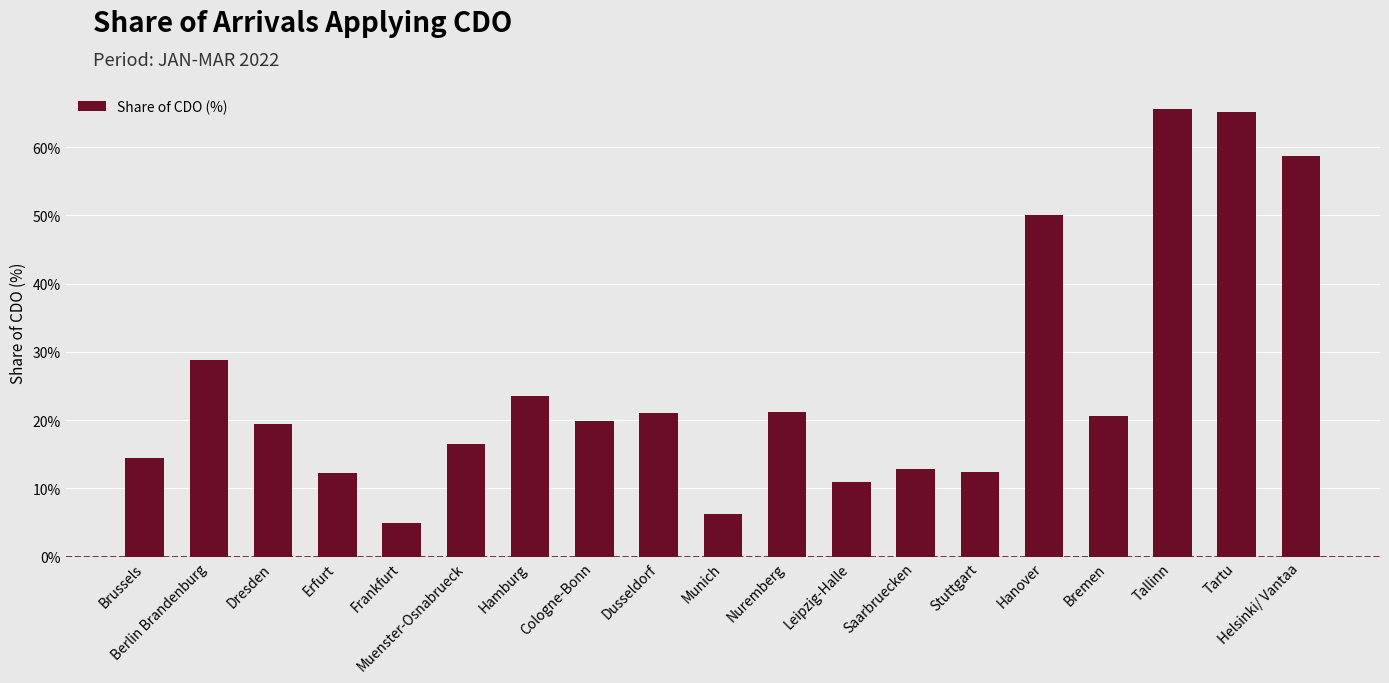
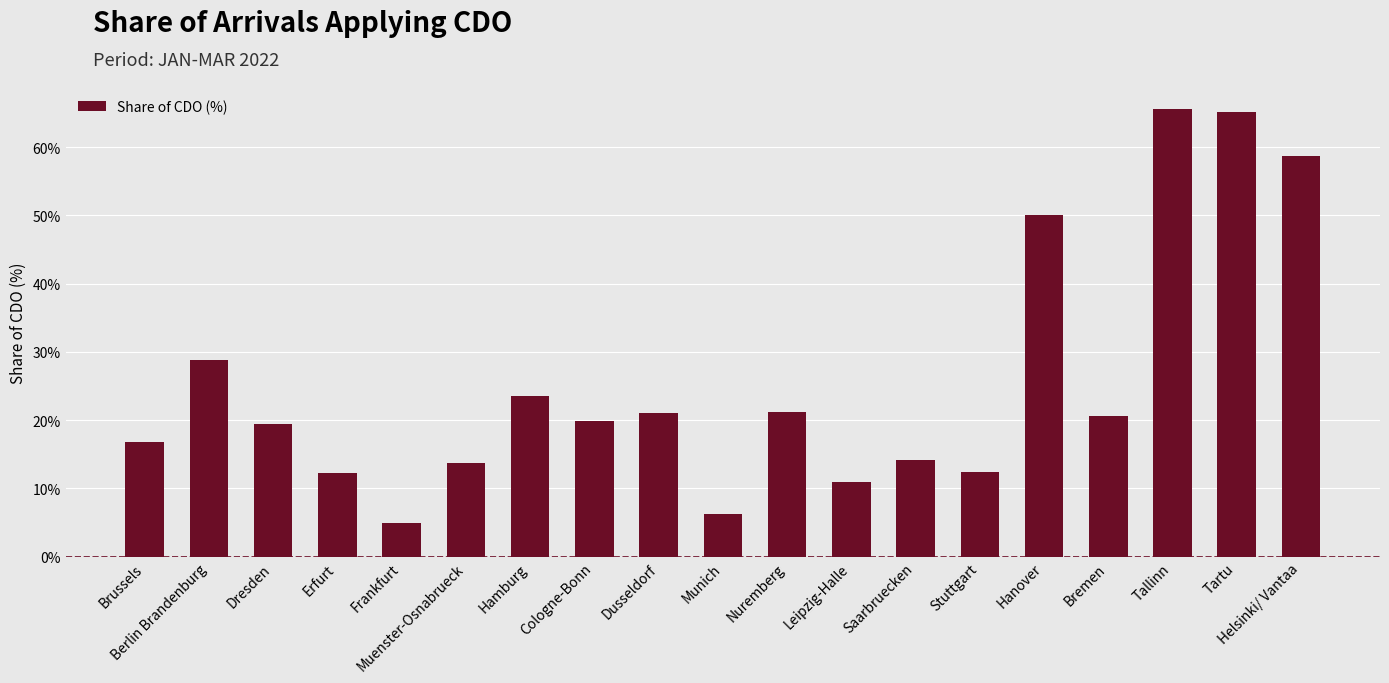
  {
-   "Brussels": "14%",
+   "Brussels": "17%",
    "Berlin Brandenburg": "29%",
    "Dresden": "19%",
    "Erfurt": "12%",
    "Frankfurt": "5%",
-   "Muenster-Osnabrueck": "16%",
+   "Muenster-Osnabrueck": "14%",
    "Hamburg": "24%",
    "Cologne-Bonn": "20%",
    "Dusseldorf": "21%",
    "Munich": "6%",
    "Nuremberg": "21%",
    "Leipzig-Halle": "11%",
-   "Saarbruecken": "13%",
+   "Saarbruecken": "14%",
    "Stuttgart": "12%",
    "Hanover": "50%",
    "Bremen": "21%",
    "Tallinn": "66%",
    "Tartu": "65%",
    "Helsinki/ Vantaa": "59%"
  }
